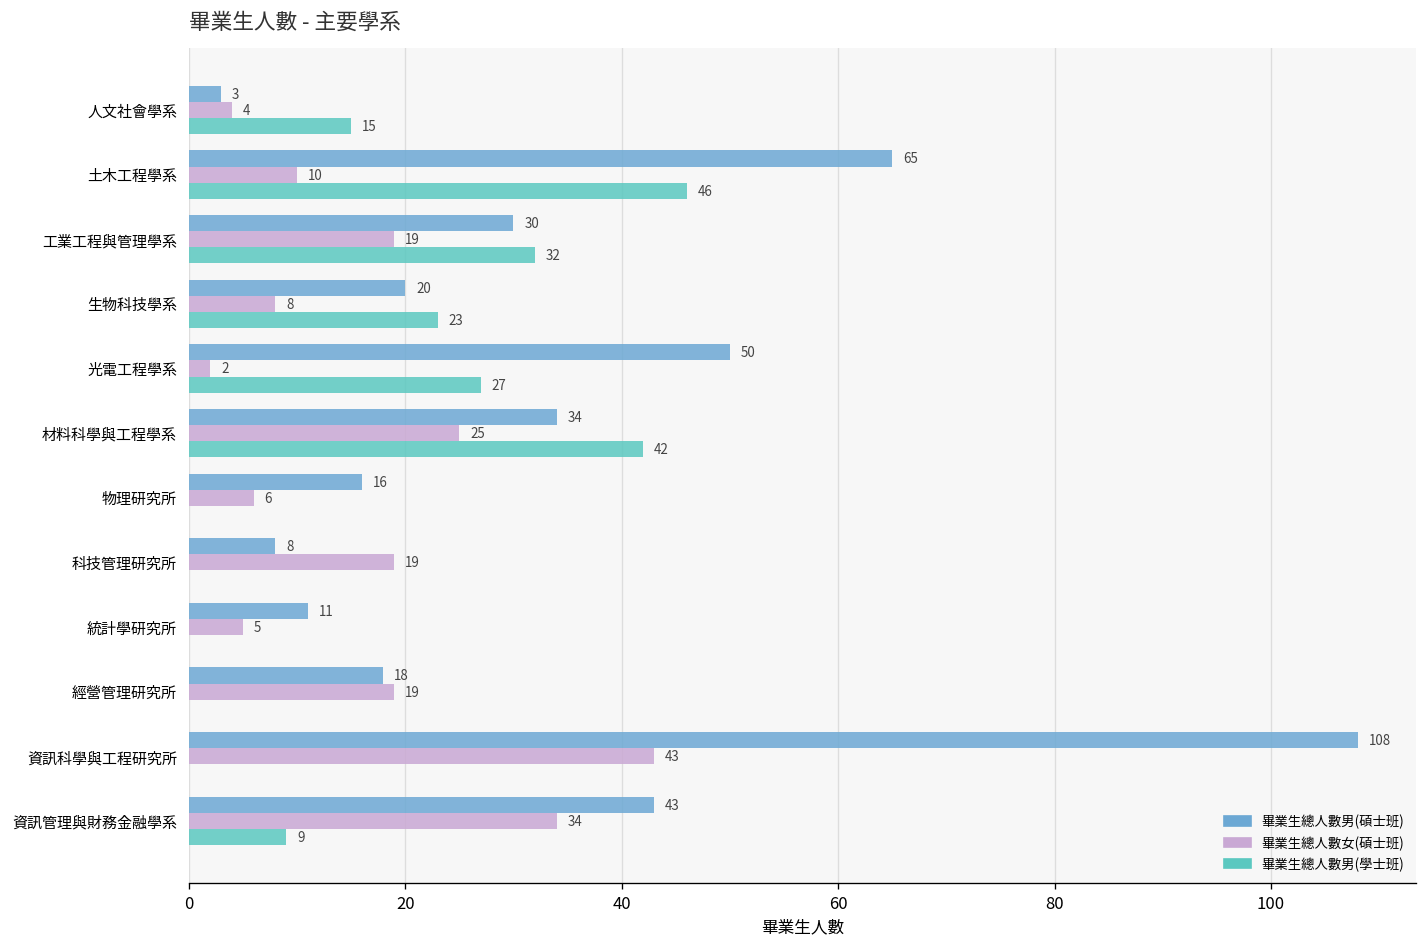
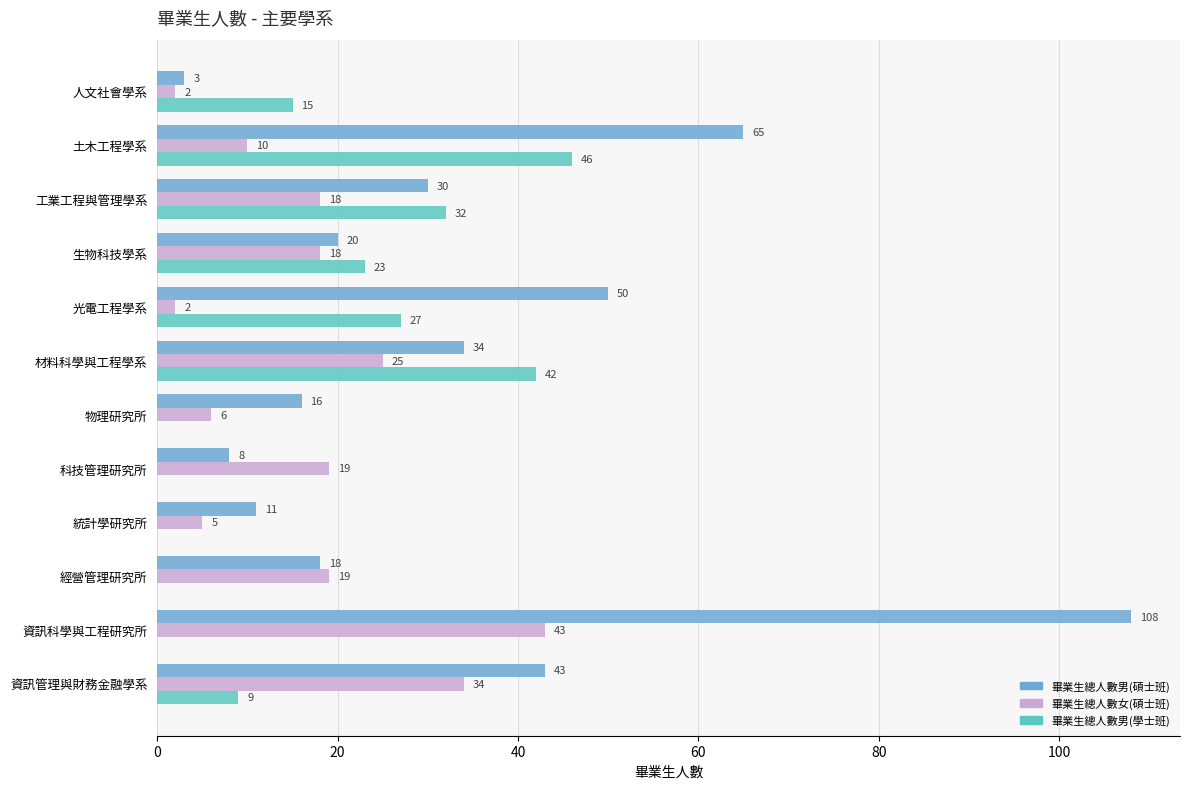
  {
    "畢業生總人數女(碩士班)": {
-     "人文社會學系": 4,
+     "人文社會學系": 2,
      "土木工程學系": 10,
-     "工業工程與管理學系": 19,
-     "生物科技學系": 8,
+     "工業工程與管理學系": 18,
+     "生物科技學系": 18,
      "光電工程學系": 2,
      "材料科學與工程學系": 25,
      "物理研究所": 6,
      "科技管理研究所": 19,
      "統計學研究所": 5,
      "經營管理研究所": 19,
      "資訊科學與工程研究所": 43,
      "資訊管理與財務金融學系": 34
    }
  }
